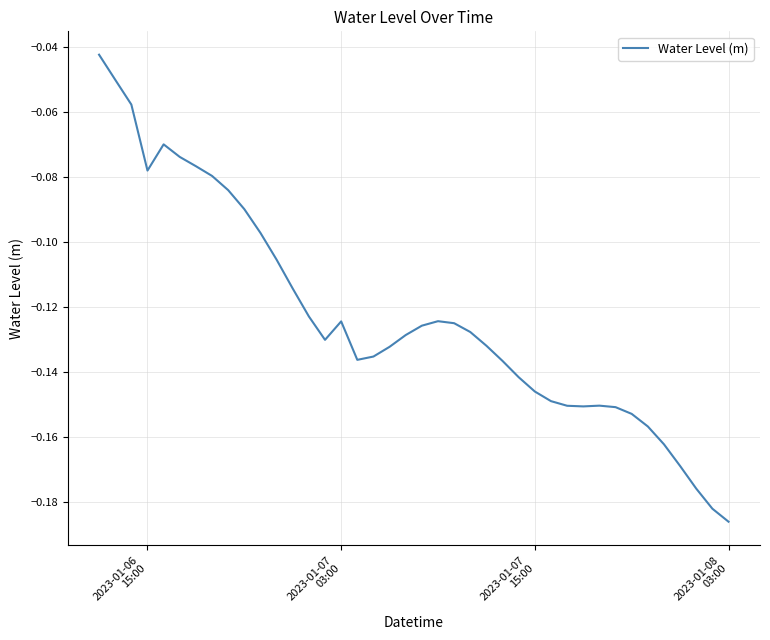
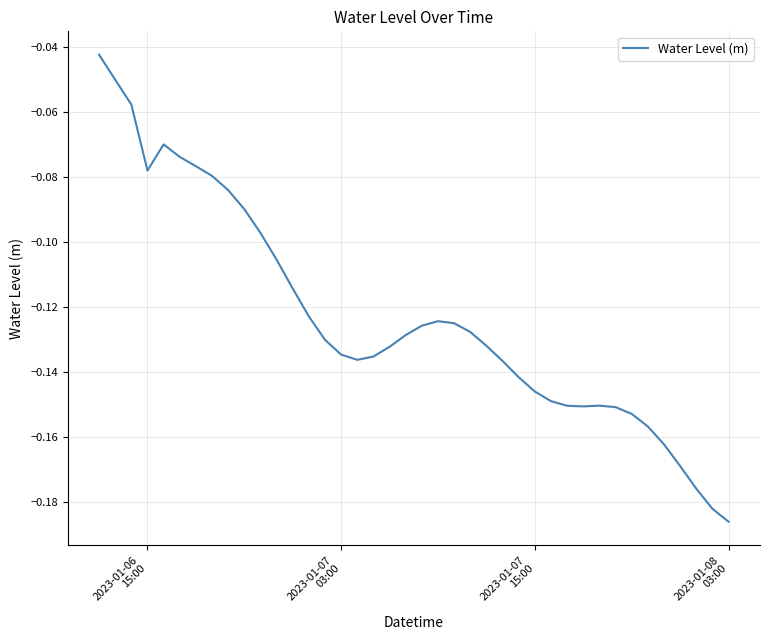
  {
    "2023-01-06 15:00": -0.078,
-   "2023-01-07 03:00": -0.124,
+   "2023-01-07 03:00": -0.135,
    "2023-01-07 15:00": -0.146,
    "2023-01-08 03:00": -0.186
  }
